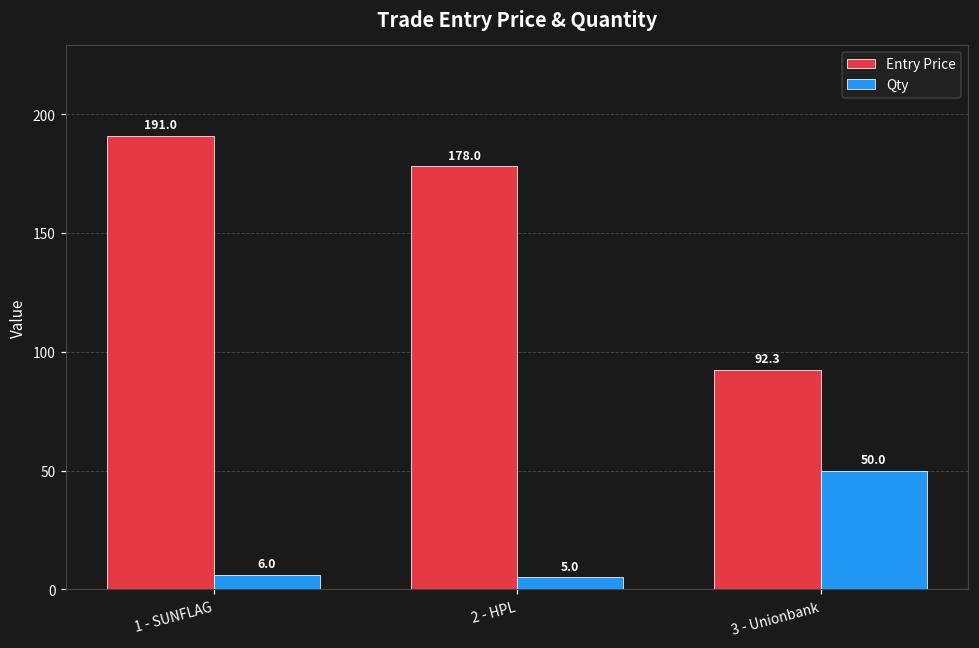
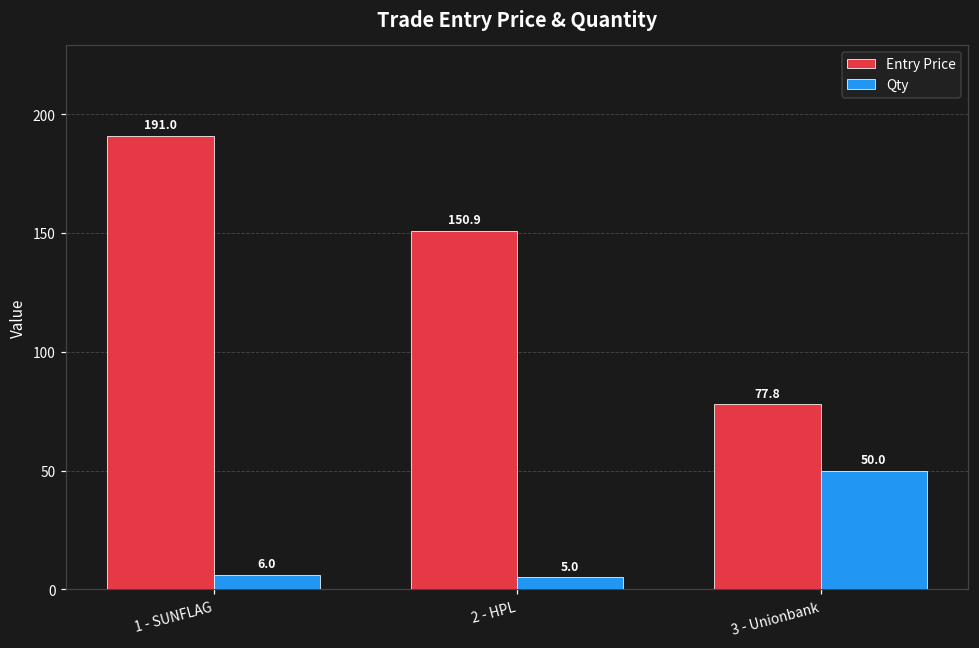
  {
    "Entry Price": {
      "1 - SUNFLAG": 191.0,
-     "2 - HPL": 178.0,
-     "3 - Unionbank": 92.3
+     "2 - HPL": 150.9,
+     "3 - Unionbank": 77.8
    },
    "Qty": {
      "1 - SUNFLAG": 6.0,
      "2 - HPL": 5.0,
      "3 - Unionbank": 50.0
    }
  }
